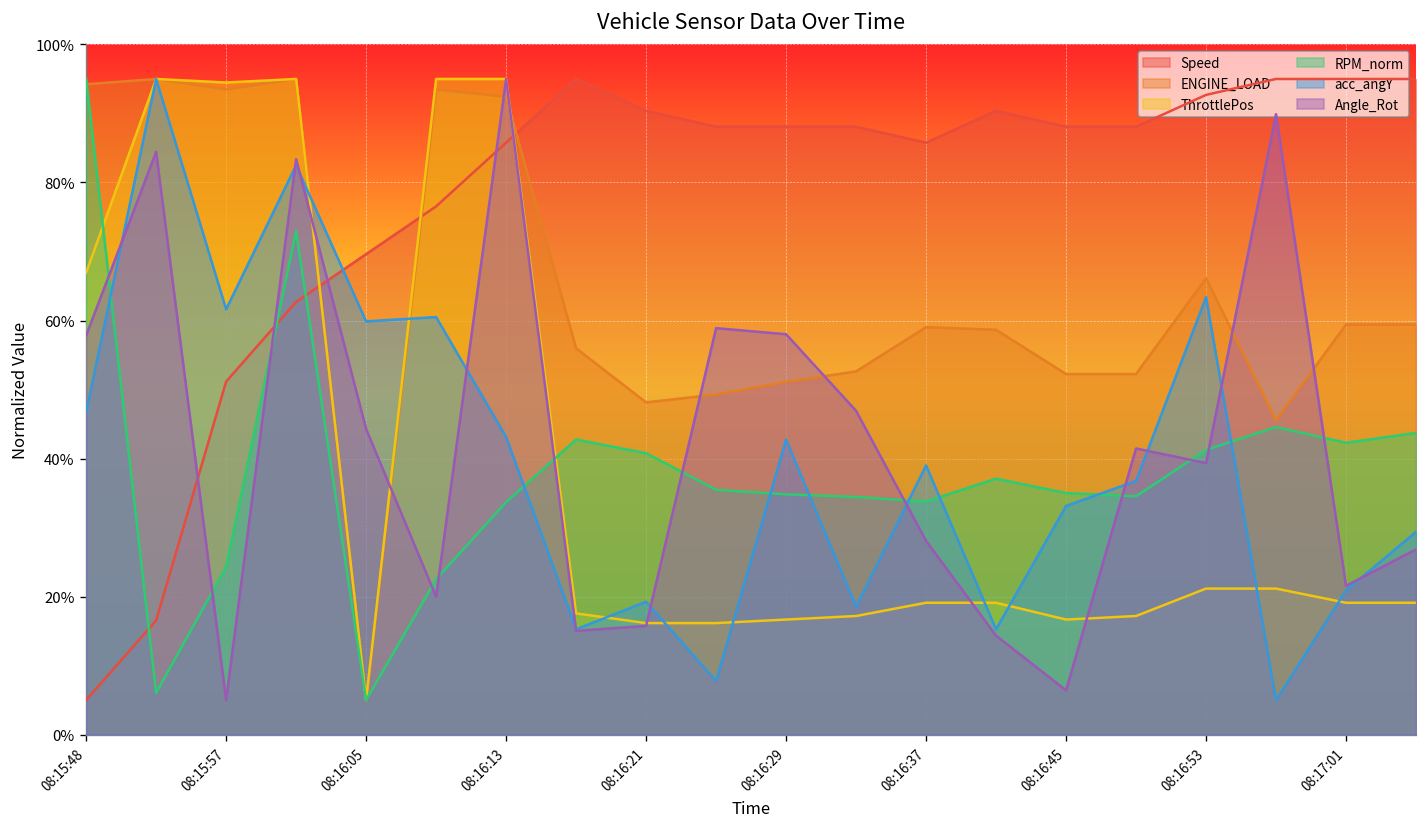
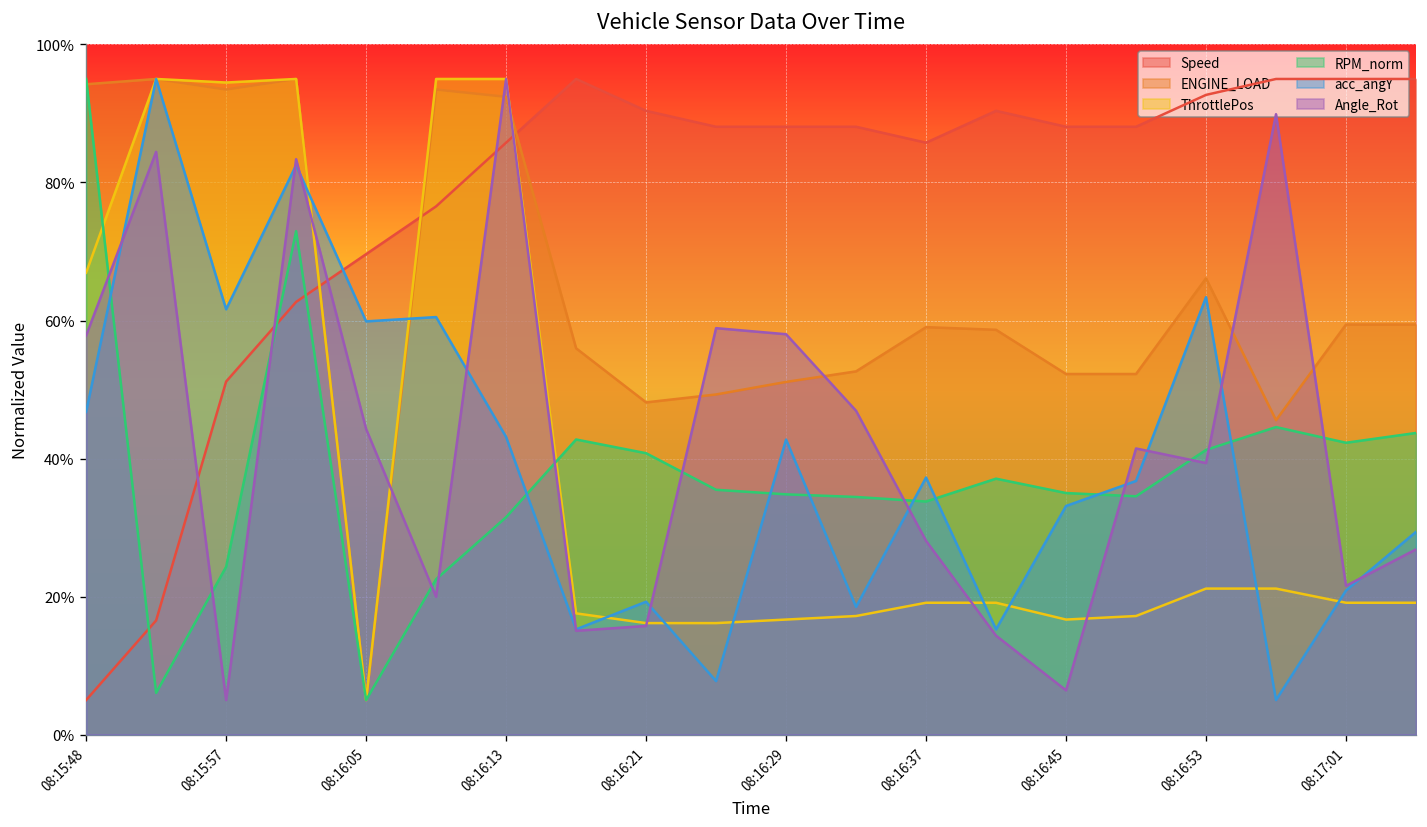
  {
    "RPM_norm": {
      "08:15:48": "95%",
      "08:15:57": "24%",
-     "08:16:13": "34%",
+     "08:16:13": "31%",
      "08:16:21": "41%",
      "08:16:29": "35%",
      "08:16:37": "34%",
      "08:16:45": "35%",
      "08:16:53": "41%",
      "08:17:01": "42%"
    },
    "acc_angY": {
      "08:15:48": "47%",
      "08:15:57": "62%",
      "08:16:05": "60%",
      "08:16:13": "43%",
      "08:16:21": "19%",
      "08:16:29": "43%",
-     "08:16:37": "39%",
+     "08:16:37": "37%",
      "08:16:45": "33%",
      "08:16:53": "63%",
      "08:17:01": "21%"
    },
    "Angle_Rot": {
      "08:15:48": "58%",
      "08:15:57": "5%",
      "08:16:05": "44%",
      "08:16:29": "58%",
      "08:16:37": "28%",
      "08:16:45": "6%",
      "08:16:53": "39%",
      "08:17:01": "22%"
    }
  }
